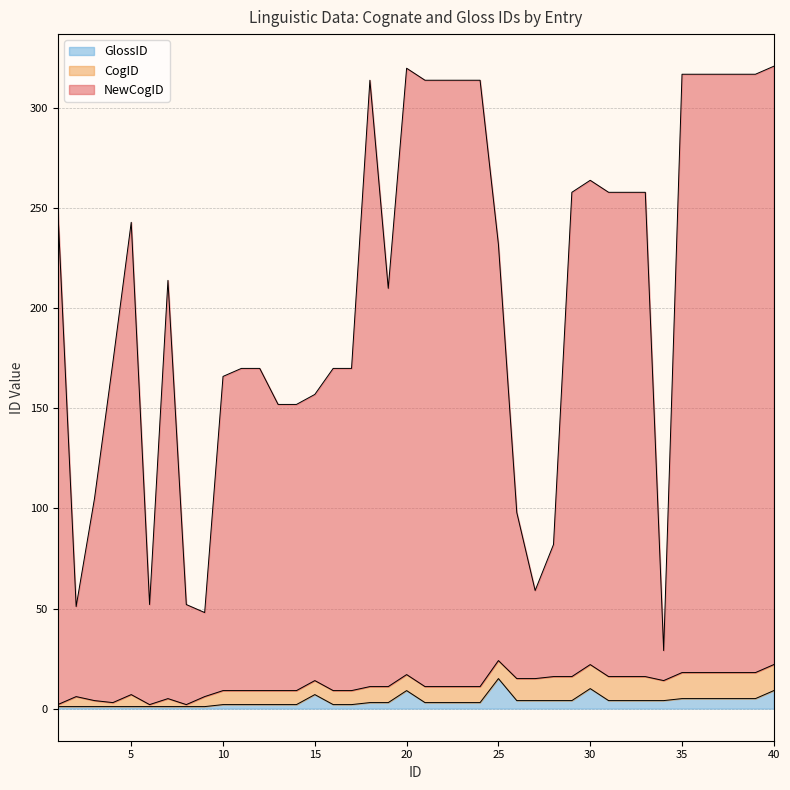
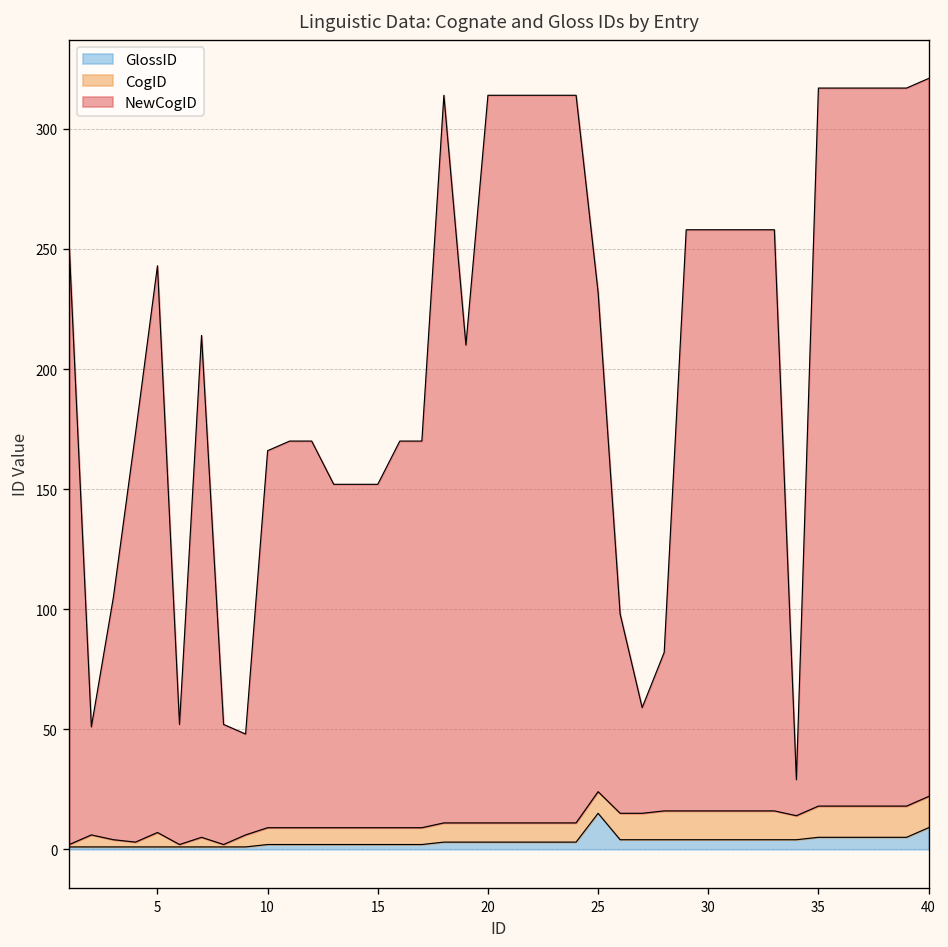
  {
    "GlossID": {
      "5": 1,
      "10": 2,
-     "15": 7,
-     "20": 9,
+     "15": 2,
+     "20": 3,
      "25": 15,
-     "30": 10,
+     "30": 4,
      "35": 5,
      "40": 9
    }
  }
